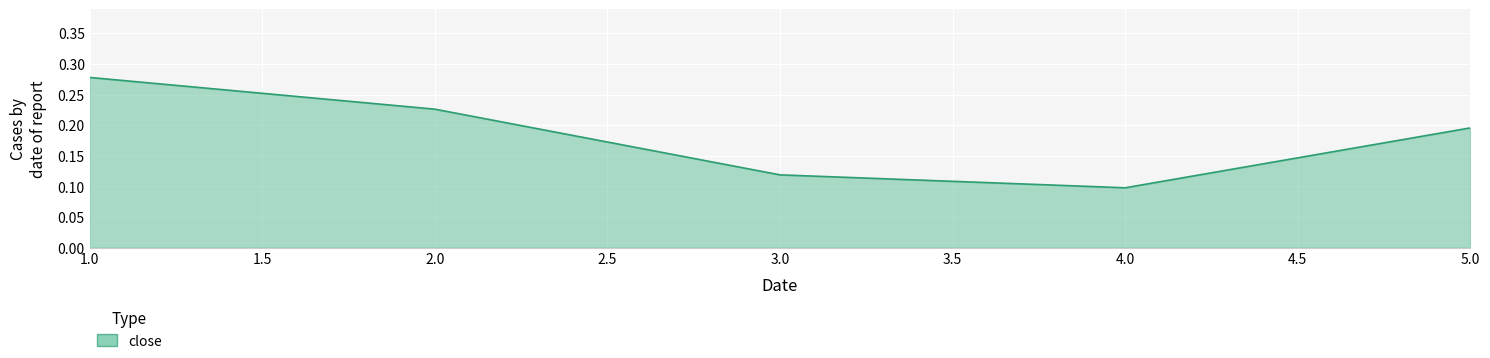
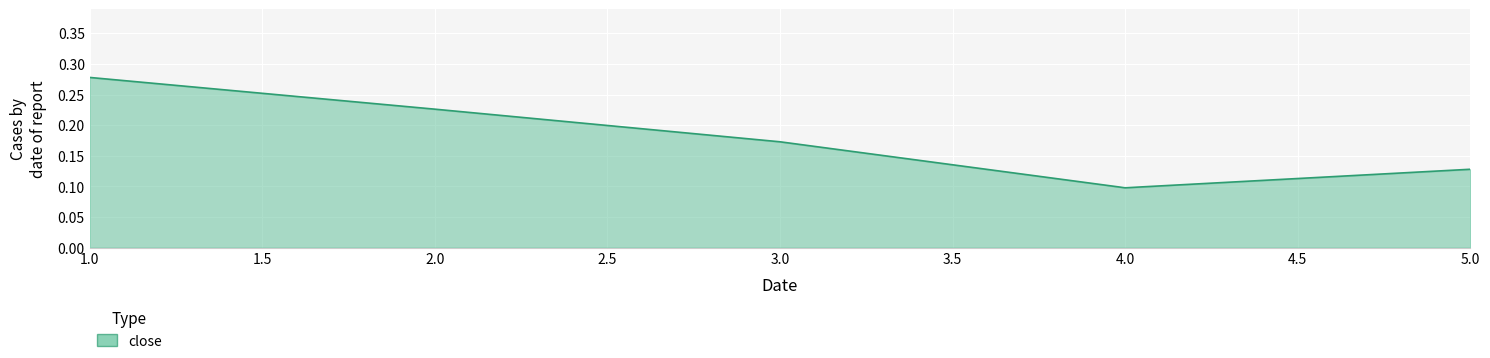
  {
    "1.0": 0.28,
    "2.0": 0.23,
-   "3.0": 0.12,
+   "3.0": 0.17,
    "4.0": 0.10,
-   "5.0": 0.20
+   "5.0": 0.13
  }
